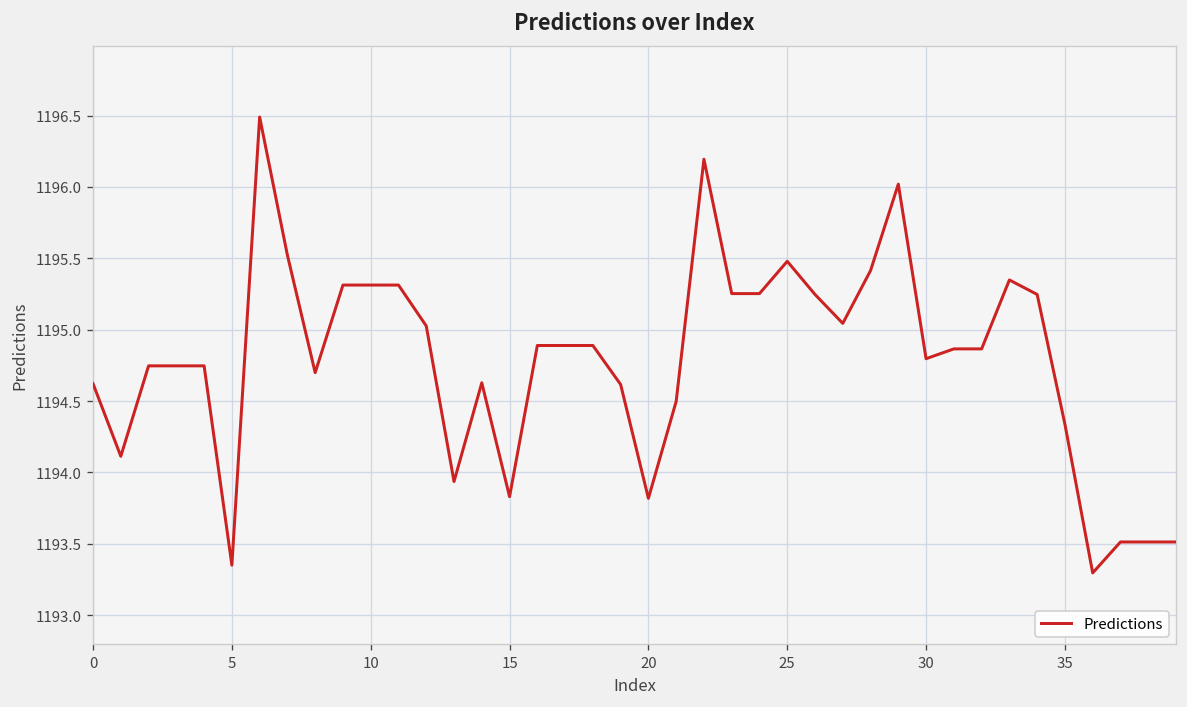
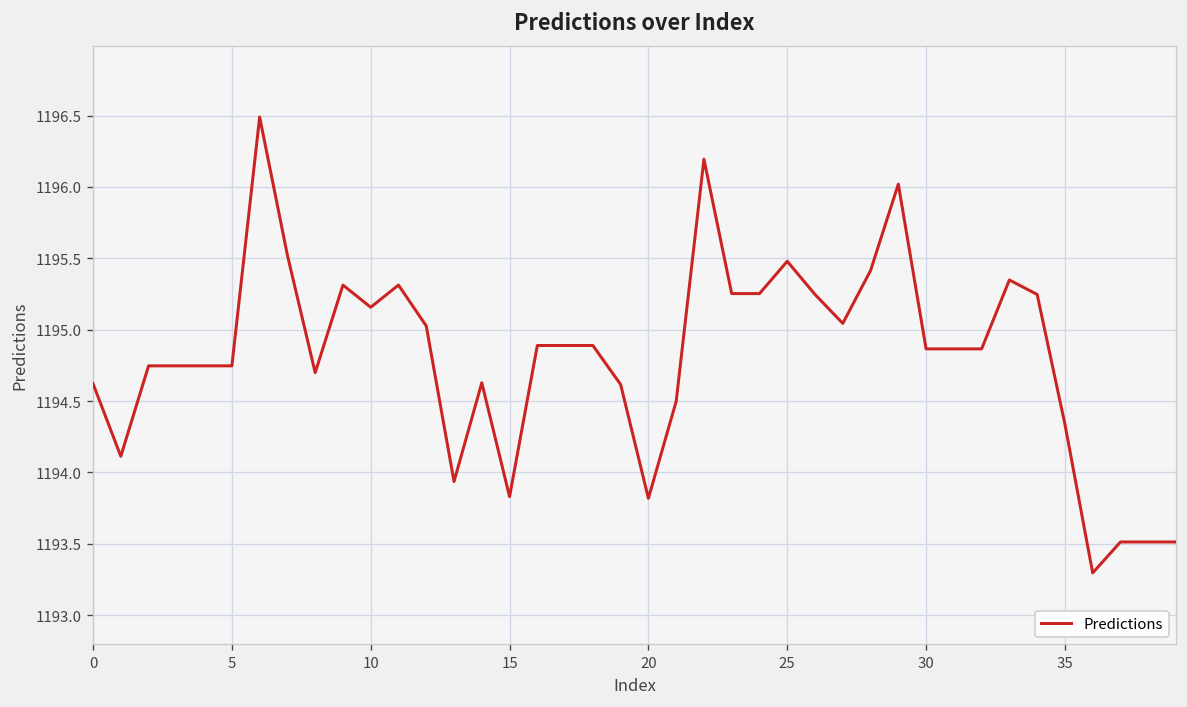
  {
    "0": 1194.62,
-   "5": 1193.35,
-   "10": 1195.31,
+   "5": 1194.75,
+   "10": 1195.16,
    "15": 1193.83,
    "20": 1193.82,
    "25": 1195.48,
-   "30": 1194.80,
+   "30": 1194.87,
    "35": 1194.34
  }
